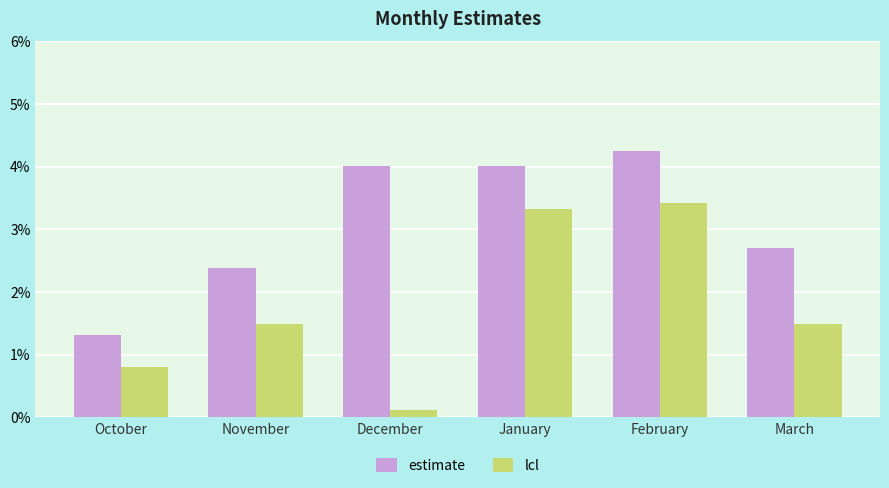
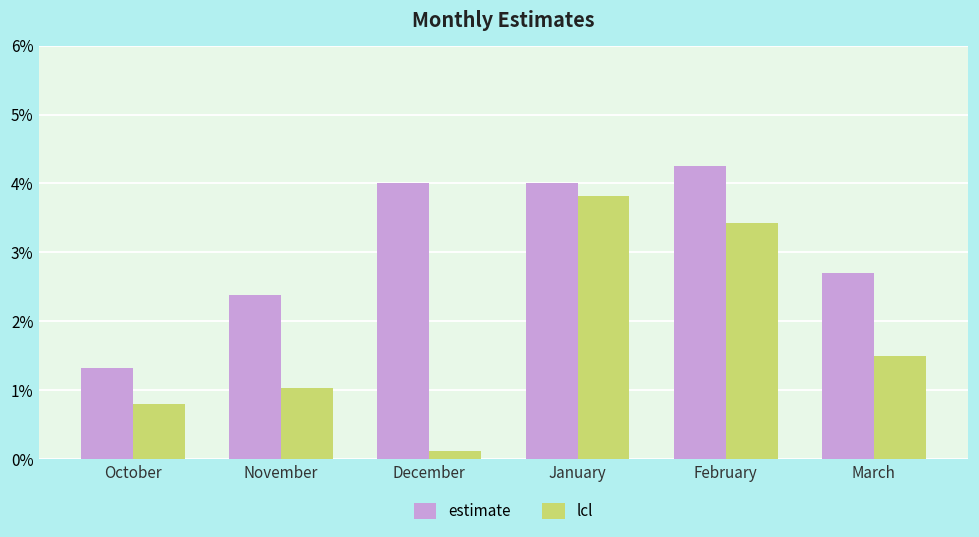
  {
    "estimate": {
      "October": "1.3%",
      "November": "2.4%",
      "December": "4.0%",
      "January": "4.0%",
      "February": "4.2%",
      "March": "2.7%"
    },
    "lcl": {
      "October": "0.8%",
-     "November": "1.5%",
+     "November": "1.0%",
      "December": "0.1%",
-     "January": "3.3%",
+     "January": "3.8%",
      "February": "3.4%",
      "March": "1.5%"
    }
  }
